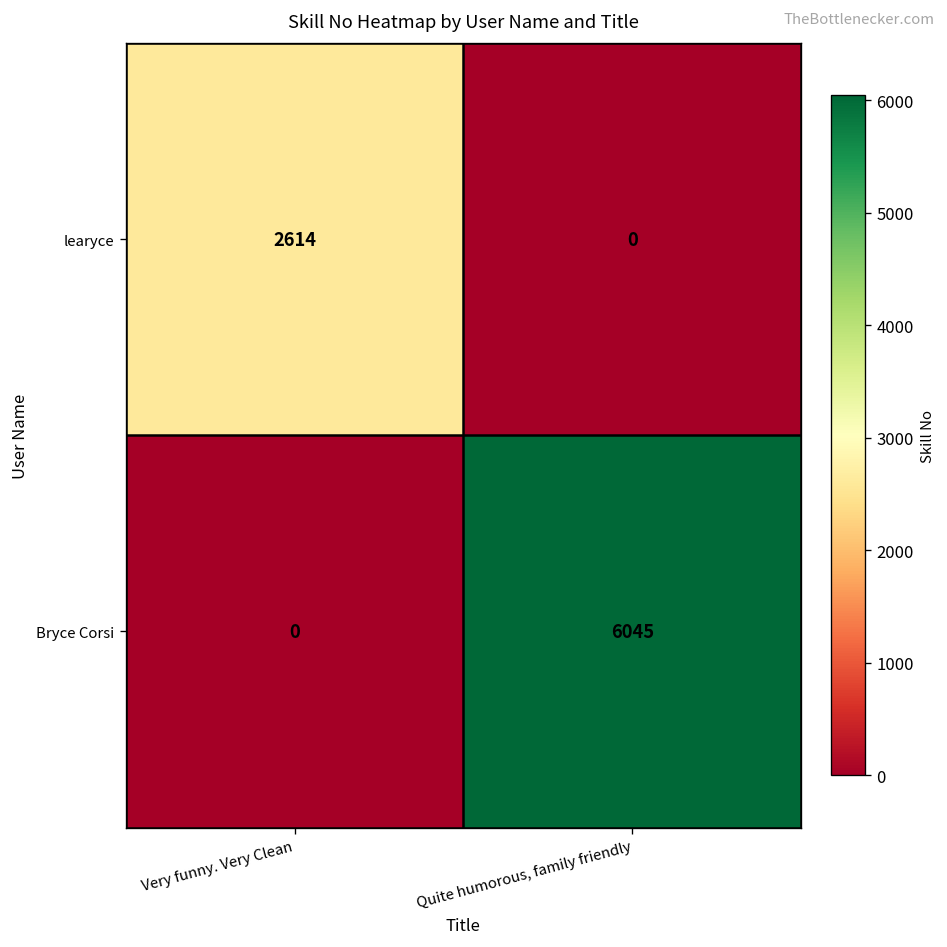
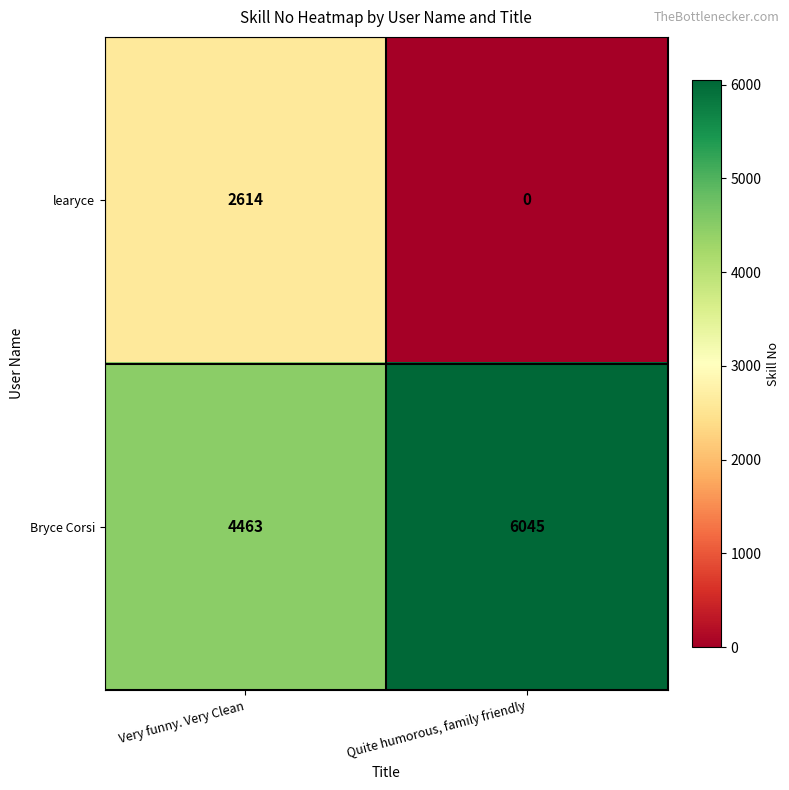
  {
    "learyce": {
      "Very funny. Very Clean": 2614,
      "Quite humorous, family friendly": 0
    },
    "Bryce Corsi": {
-     "Very funny. Very Clean": 0,
+     "Very funny. Very Clean": 4463,
      "Quite humorous, family friendly": 6045
    }
  }
